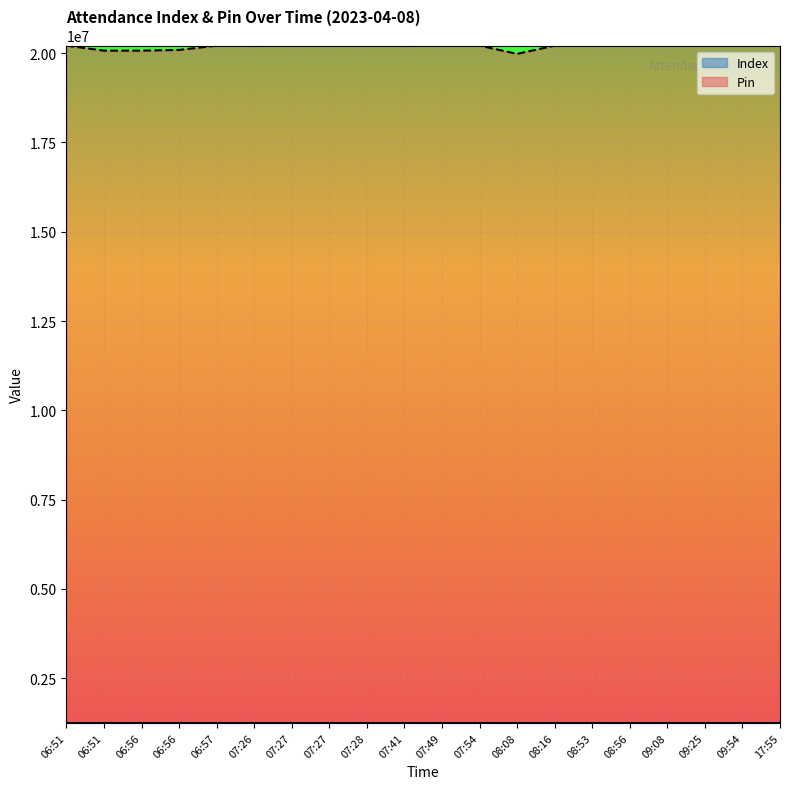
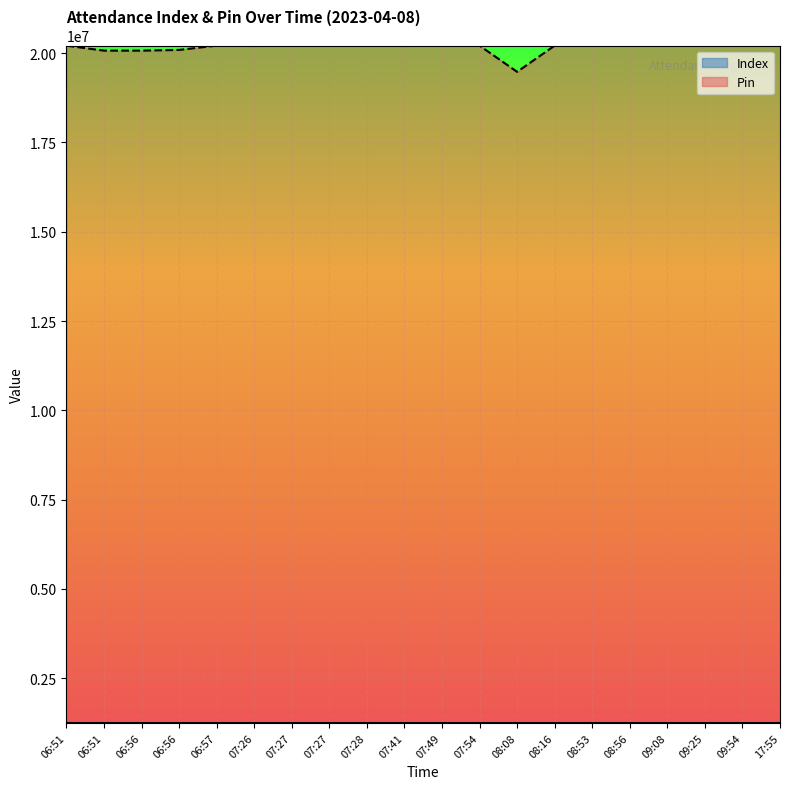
  {
    "Index": {
      "06:57": 1200000,
      "07:26": 1200000,
      "07:28": 1200000,
      "07:41": 1200000,
      "07:49": 1200000,
      "07:54": 1200000,
      "08:08": 1200000,
      "08:16": 1200000,
      "08:53": 1200000,
      "08:56": 1200000,
      "09:08": 1200000,
      "09:25": 1200000,
      "09:54": 1200000,
      "17:55": 1200000
    },
    "Pin": {
      "06:57": 20200000,
      "07:26": 20200000,
      "07:28": 20200000,
      "07:41": 20200000,
      "07:49": 20200000,
      "07:54": 20200000,
-     "08:08": 20000000,
+     "08:08": 19500000,
      "08:16": 20200000,
      "08:53": 20200000,
      "08:56": 20200000,
      "09:08": 20200000,
      "09:25": 20200000,
      "09:54": 20200000,
      "17:55": 20200000
    }
  }
